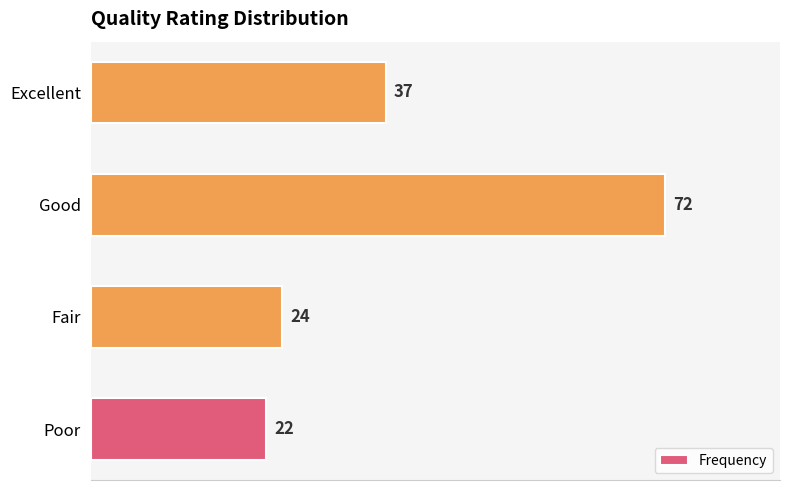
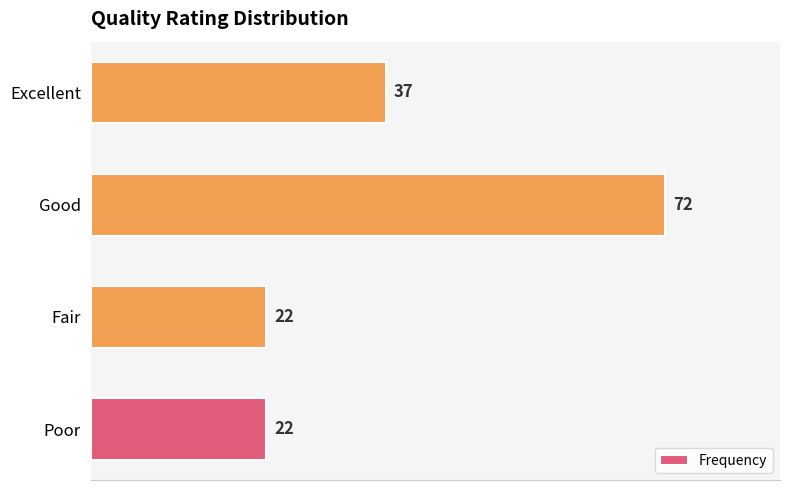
  {
    "Excellent": 37,
    "Good": 72,
-   "Fair": 24,
+   "Fair": 22,
    "Poor": 22
  }
